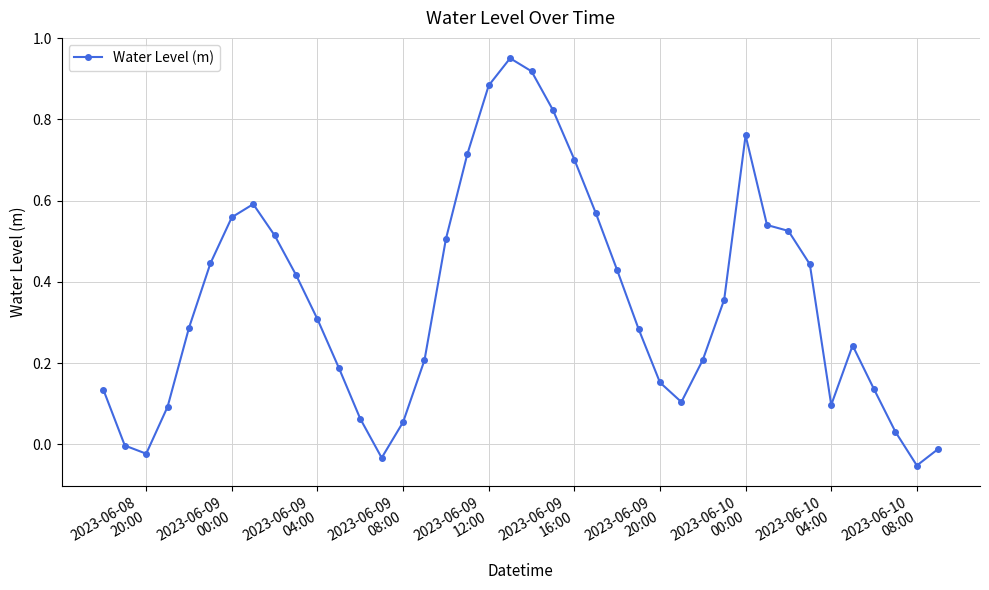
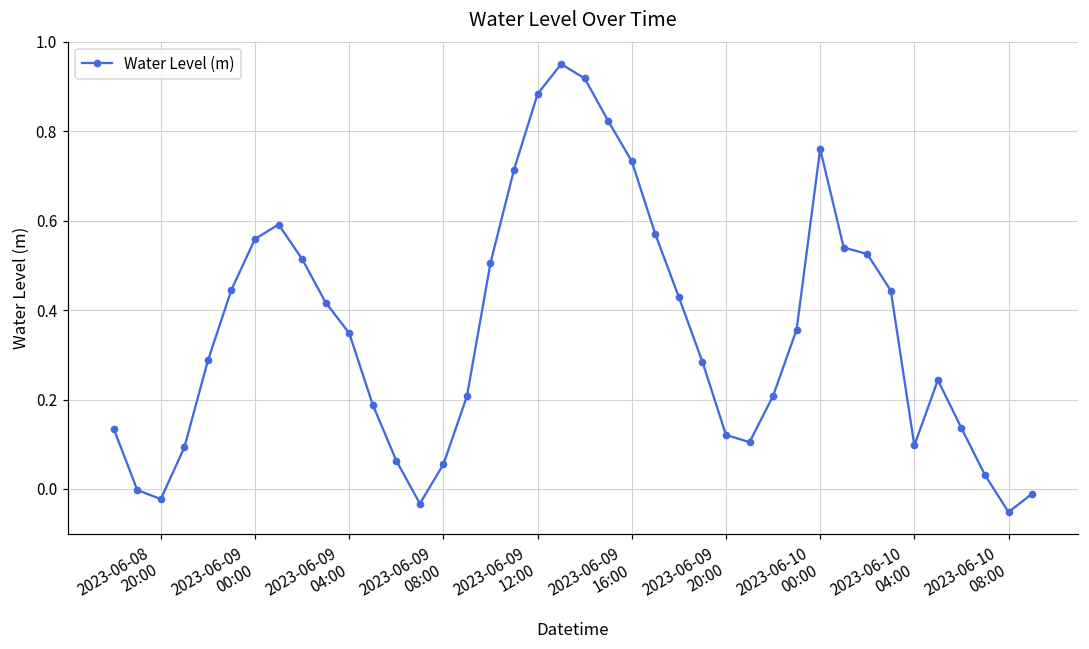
  {
    "2023-06-08 20:00": -0.02,
    "2023-06-09 00:00": 0.56,
-   "2023-06-09 04:00": 0.31,
+   "2023-06-09 04:00": 0.35,
    "2023-06-09 08:00": 0.06,
    "2023-06-09 12:00": 0.88,
-   "2023-06-09 16:00": 0.70,
-   "2023-06-09 20:00": 0.15,
+   "2023-06-09 16:00": 0.73,
+   "2023-06-09 20:00": 0.12,
    "2023-06-10 00:00": 0.76,
    "2023-06-10 04:00": 0.10,
    "2023-06-10 08:00": -0.05
  }
